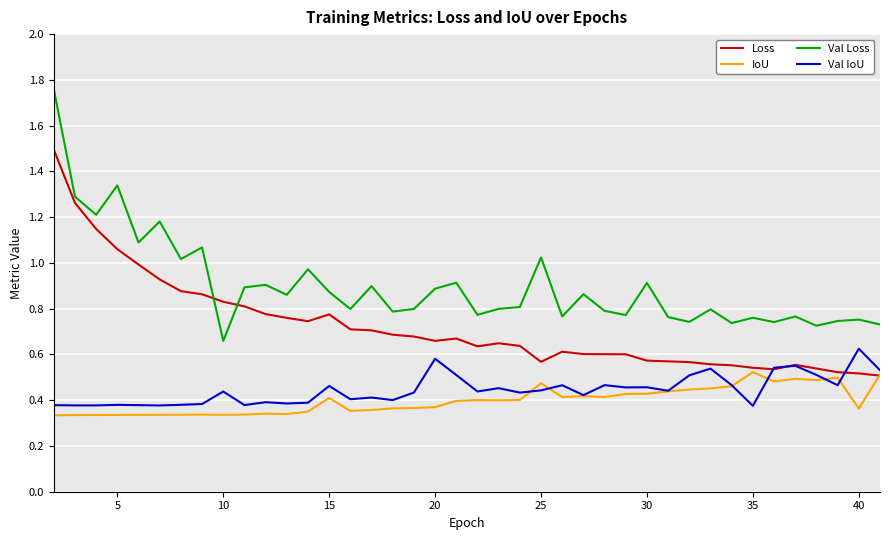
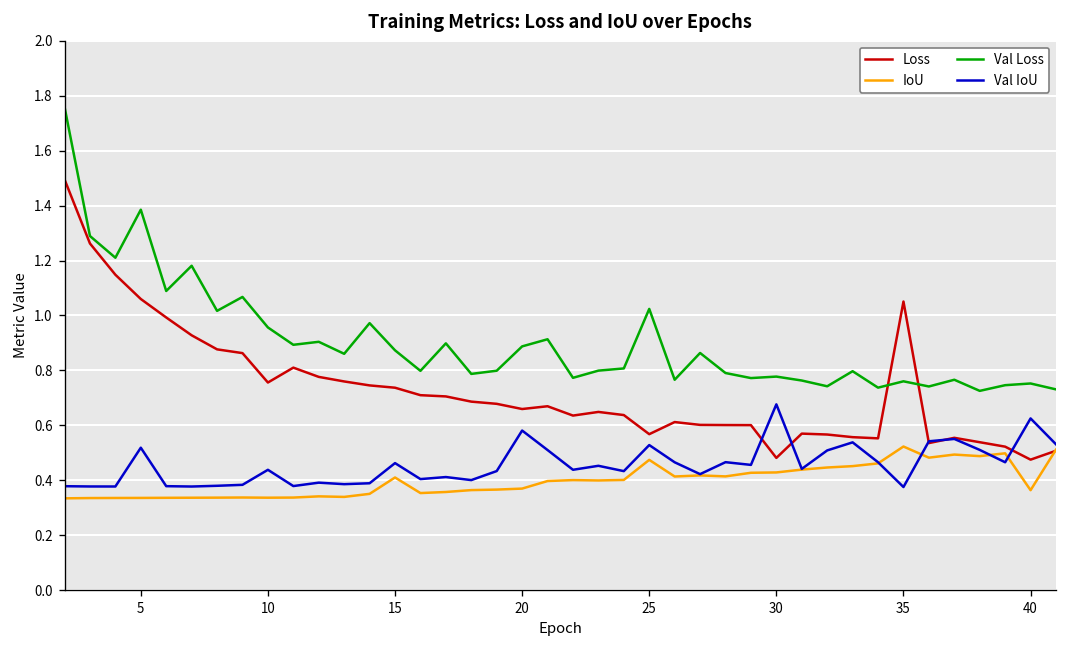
  {
    "Loss": {
      "5": 1.06,
-     "10": 0.83,
-     "15": 0.78,
+     "10": 0.76,
+     "15": 0.74,
      "20": 0.66,
      "25": 0.57,
-     "30": 0.57,
-     "35": 0.54,
-     "40": 0.52
+     "30": 0.48,
+     "35": 1.05,
+     "40": 0.48
    },
    "IoU": {
      "5": 0.34,
      "10": 0.34,
      "15": 0.41,
      "20": 0.37,
      "25": 0.47,
      "30": 0.43,
      "35": 0.52,
      "40": 0.36
    },
    "Val Loss": {
-     "5": 1.34,
-     "10": 0.66,
+     "5": 1.39,
+     "10": 0.96,
      "15": 0.87,
      "20": 0.89,
      "25": 1.02,
-     "30": 0.91,
+     "30": 0.78,
      "35": 0.76,
      "40": 0.75
    },
    "Val IoU": {
-     "5": 0.38,
+     "5": 0.52,
      "10": 0.44,
      "15": 0.46,
      "20": 0.58,
-     "25": 0.44,
-     "30": 0.46,
+     "25": 0.53,
+     "30": 0.68,
      "35": 0.38,
      "40": 0.63
    }
  }
